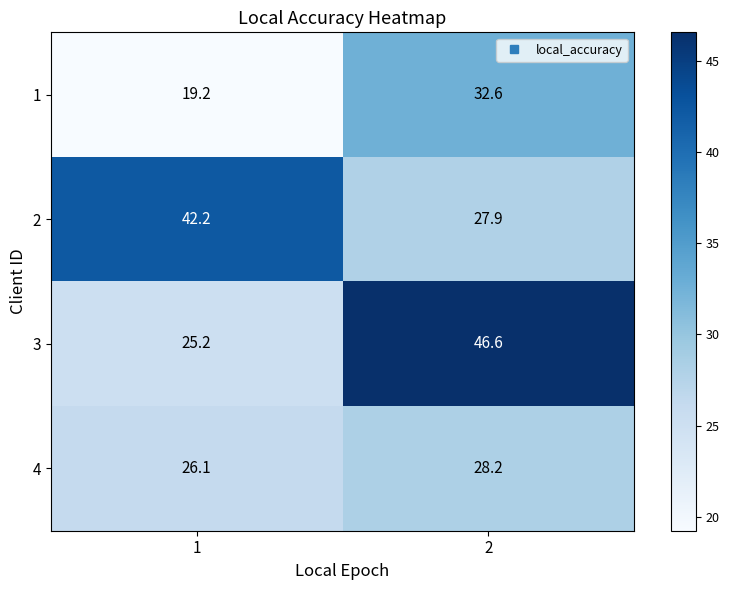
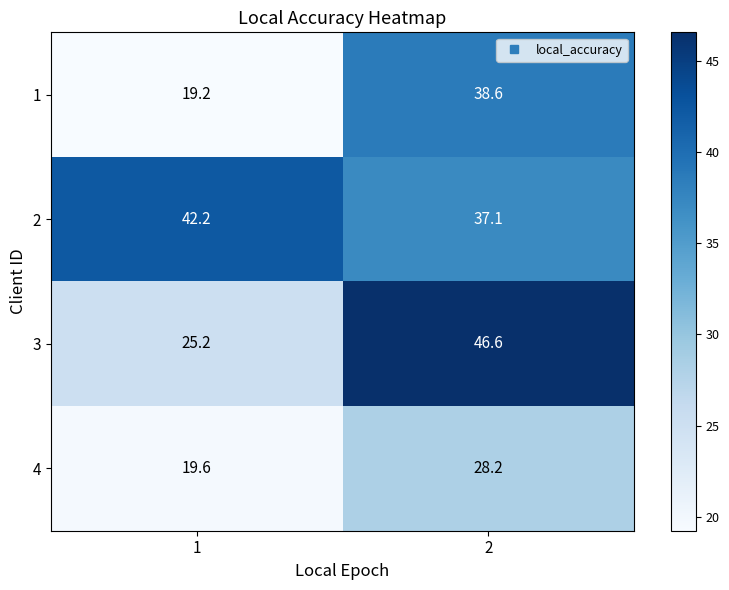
  {
    "1": {
      "1": 19.2,
-     "2": 32.6
+     "2": 38.6
    },
    "2": {
      "1": 42.2,
-     "2": 27.9
+     "2": 37.1
    },
    "3": {
      "1": 25.2,
      "2": 46.6
    },
    "4": {
-     "1": 26.1,
+     "1": 19.6,
      "2": 28.2
    }
  }
